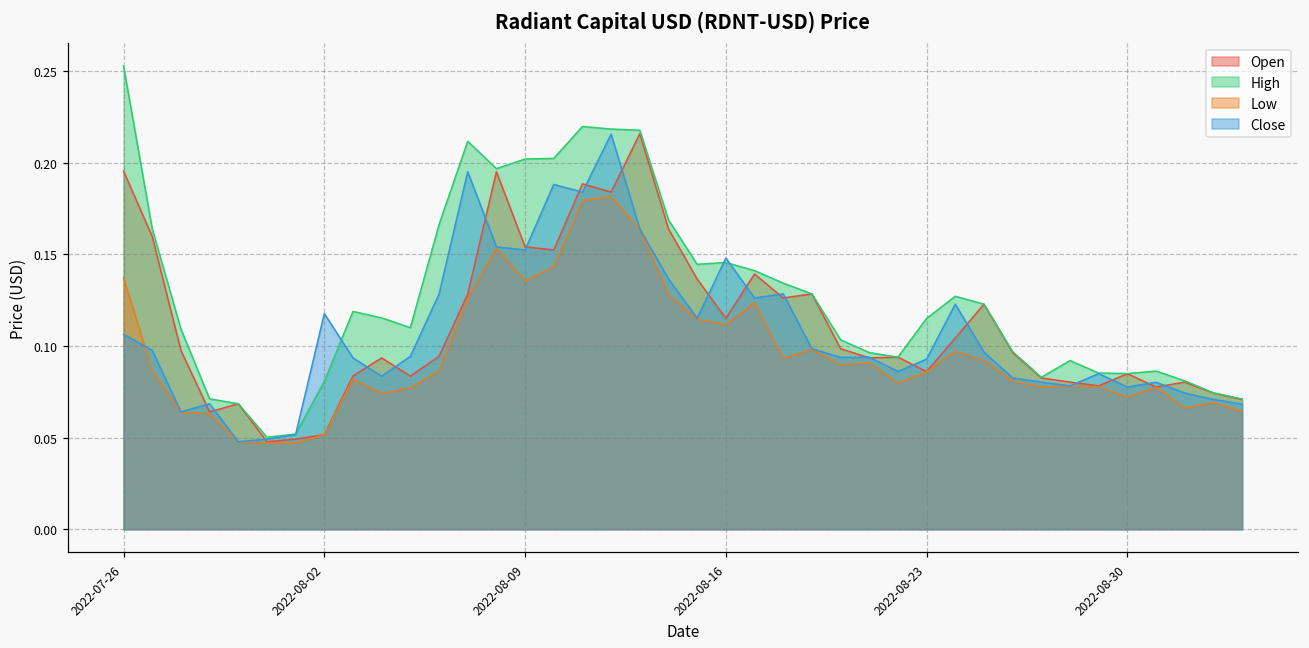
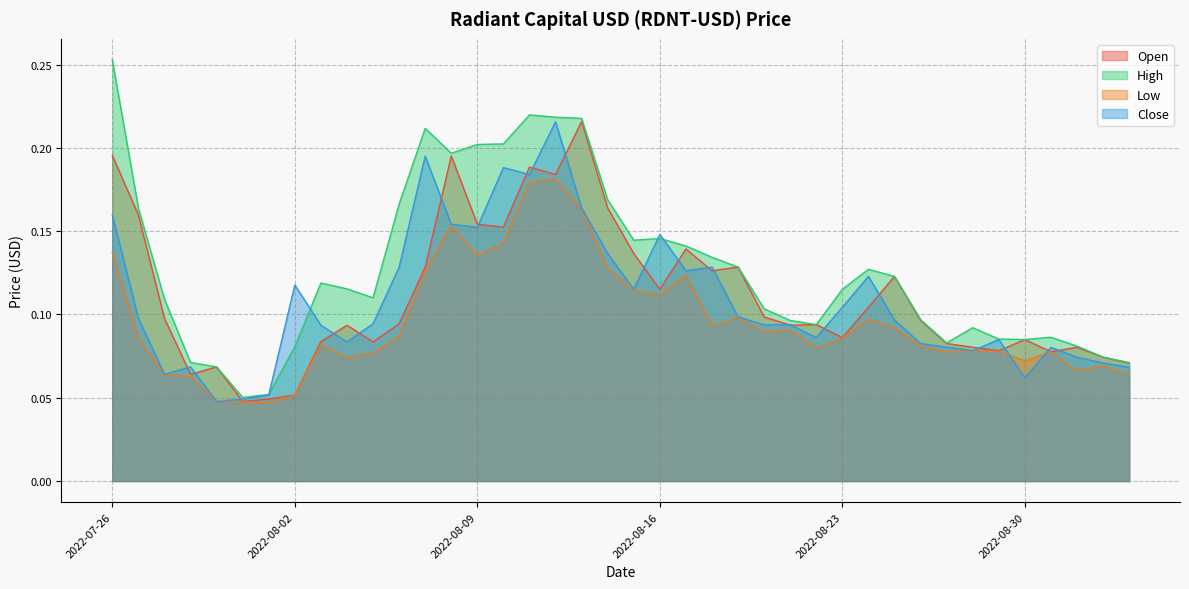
  {
    "High": {
      "2022-07-26": 0.253,
      "2022-08-02": 0.081,
      "2022-08-09": 0.202,
      "2022-08-16": 0.146,
      "2022-08-23": 0.115
    },
    "Close": {
-     "2022-07-26": 0.106,
+     "2022-07-26": 0.160,
      "2022-08-02": 0.118,
      "2022-08-09": 0.152,
      "2022-08-16": 0.148,
-     "2022-08-23": 0.093,
-     "2022-08-30": 0.078
+     "2022-08-23": 0.104,
+     "2022-08-30": 0.062
    }
  }
